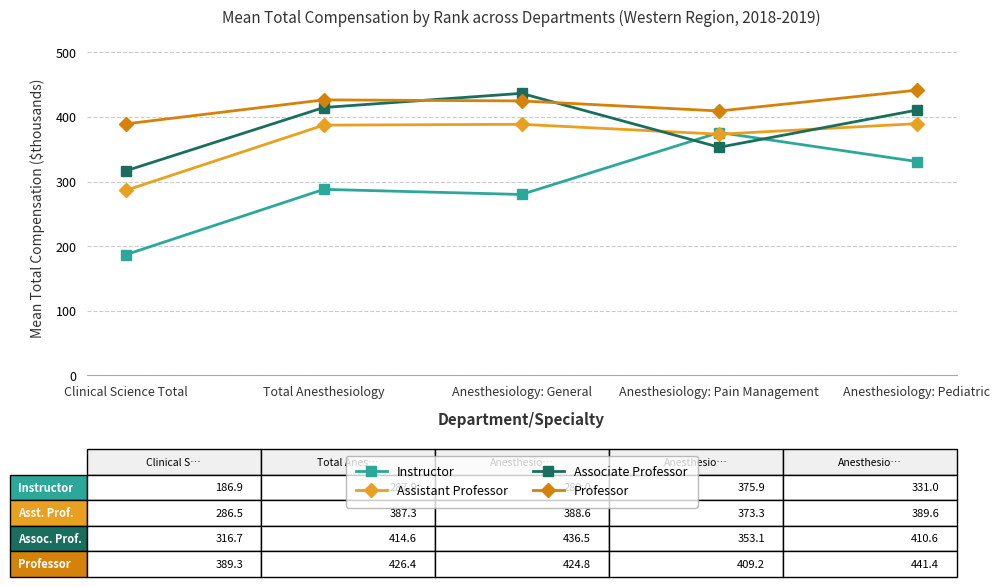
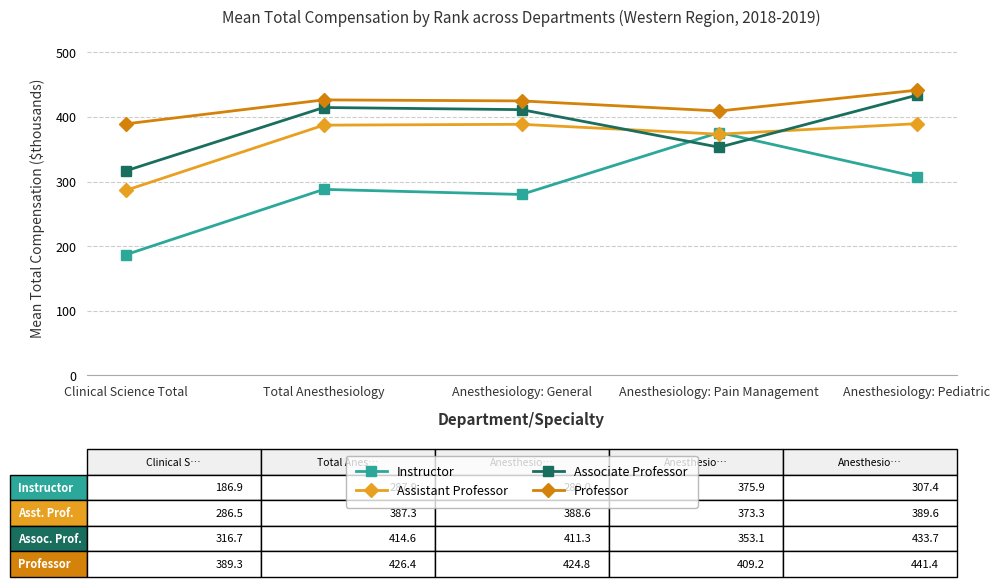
  {
    "Instructor": {
-     "Anesthesiology: Pediatric": 331.0
+     "Anesthesiology: Pediatric": 307.4
    },
    "Associate Professor": {
-     "Anesthesiology: General": 436.5,
-     "Anesthesiology: Pediatric": 410.6
+     "Anesthesiology: General": 411.3,
+     "Anesthesiology: Pediatric": 433.7
    }
  }
